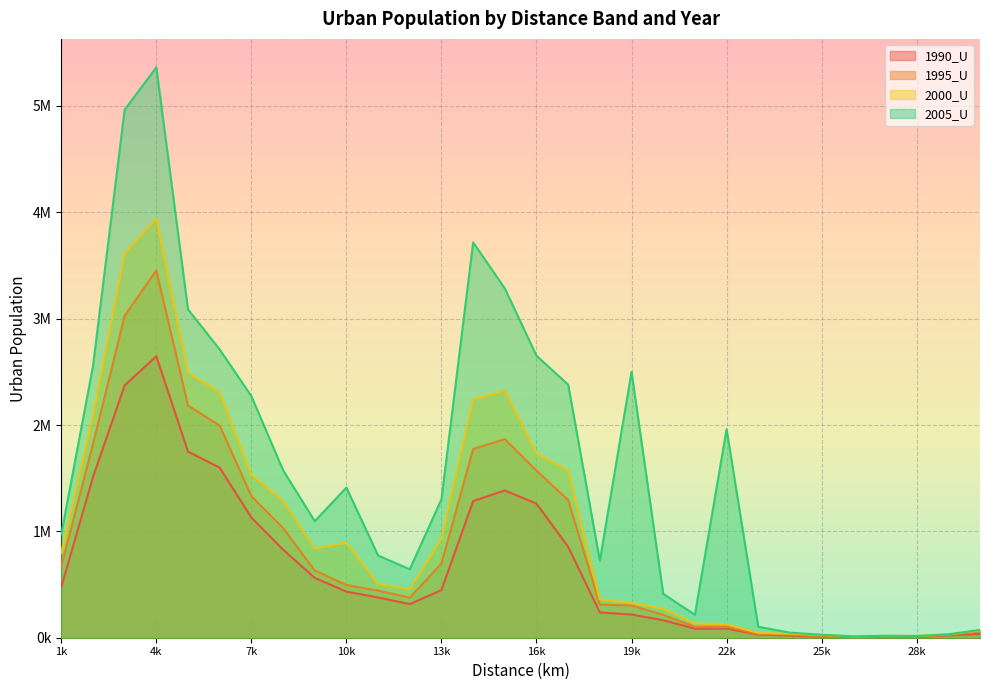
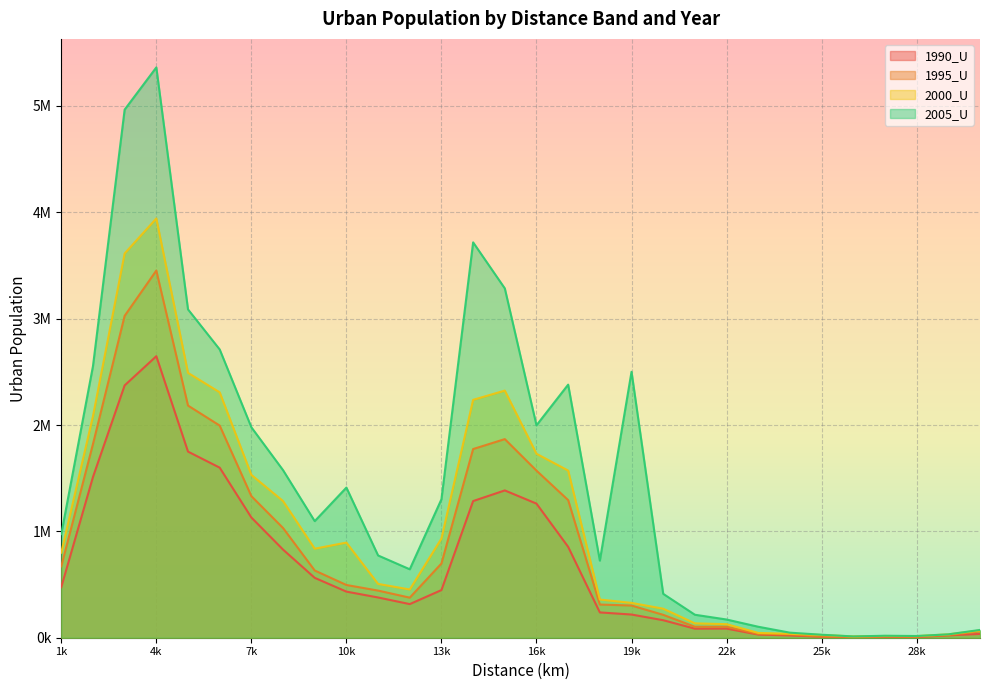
  {
    "2005_U": {
      "1k": 970000,
      "4k": 5360000,
-     "7k": 2270000,
+     "7k": 1980000,
      "10k": 1410000,
      "13k": 1300000,
-     "16k": 2650000,
+     "16k": 2000000,
      "19k": 2500000,
-     "22k": 1960000
+     "22k": 170000
    }
  }
